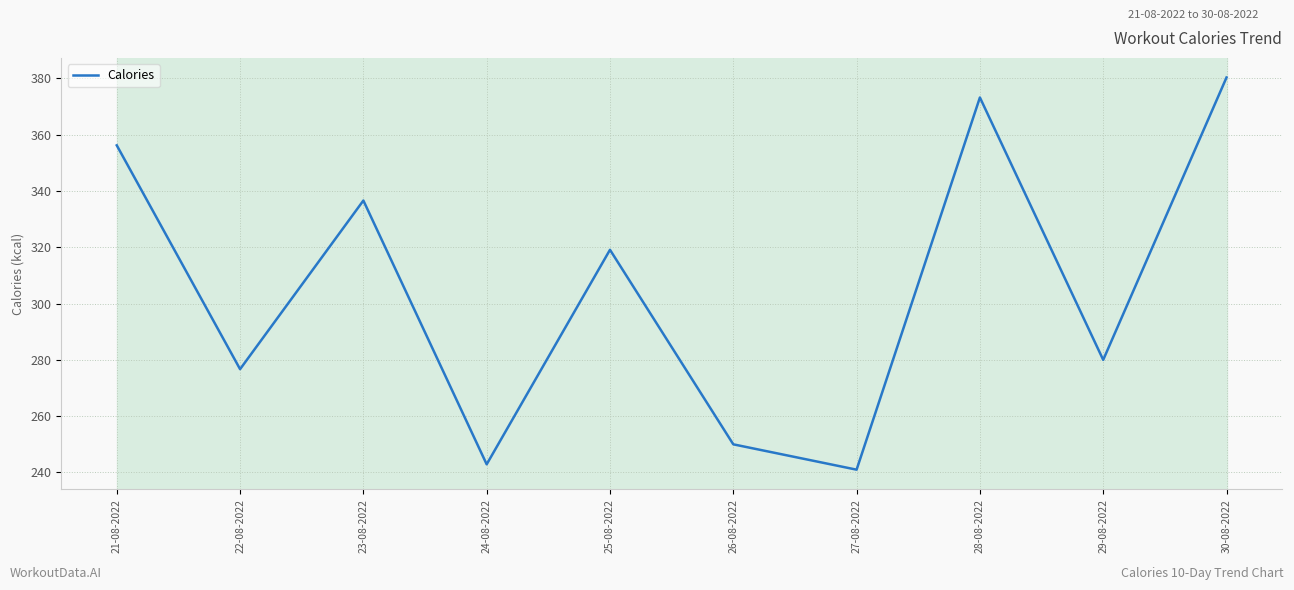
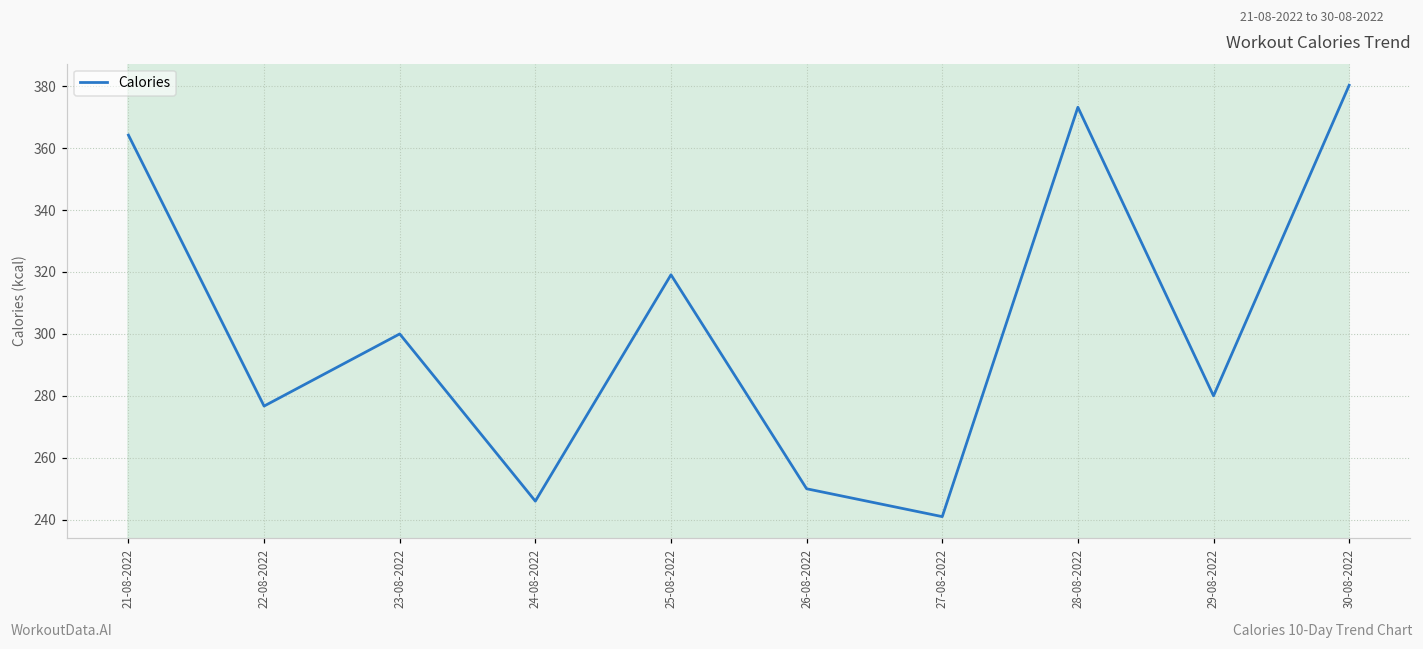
  {
-   "21-08-2022": 356,
+   "21-08-2022": 364,
    "22-08-2022": 277,
-   "23-08-2022": 337,
-   "24-08-2022": 243,
+   "23-08-2022": 300,
+   "24-08-2022": 246,
    "25-08-2022": 319,
    "26-08-2022": 250,
    "27-08-2022": 241,
    "28-08-2022": 373,
    "29-08-2022": 280,
    "30-08-2022": 380
  }
